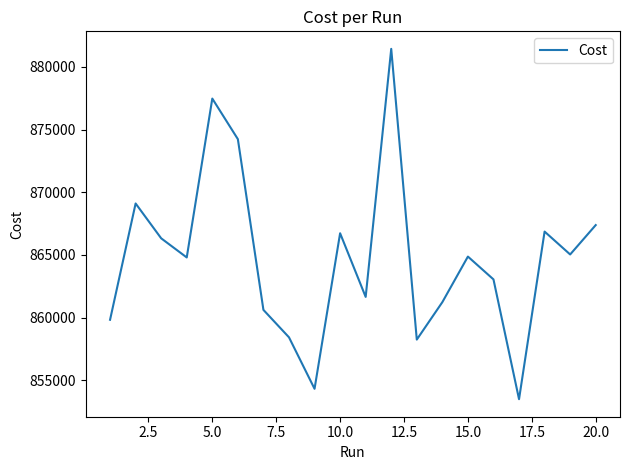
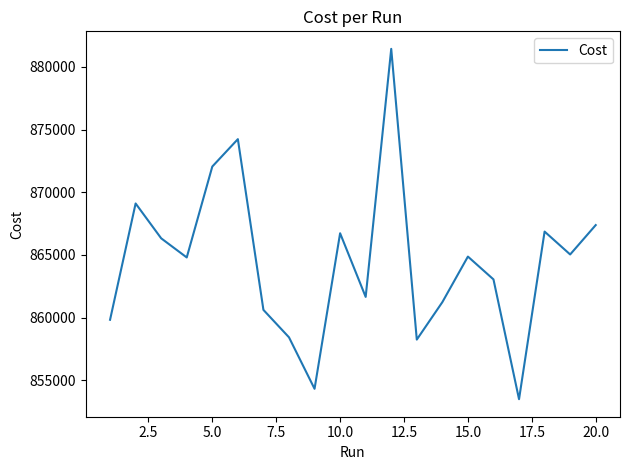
  {
-   "5.0": 877500,
+   "5.0": 872000,
    "10.0": 866700,
    "15.0": 864900,
    "20.0": 867400
  }
